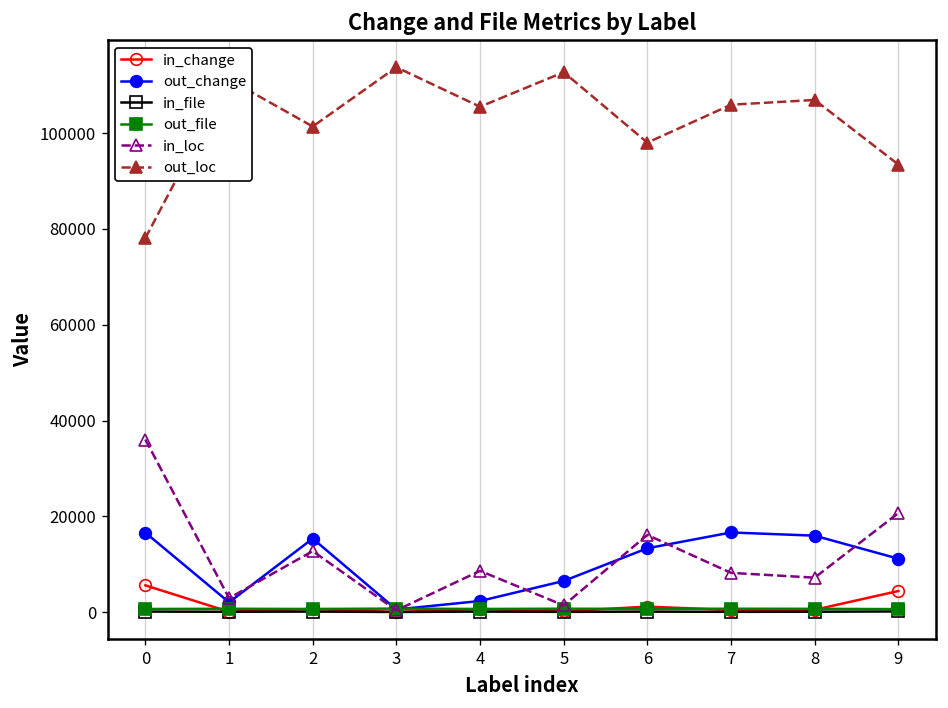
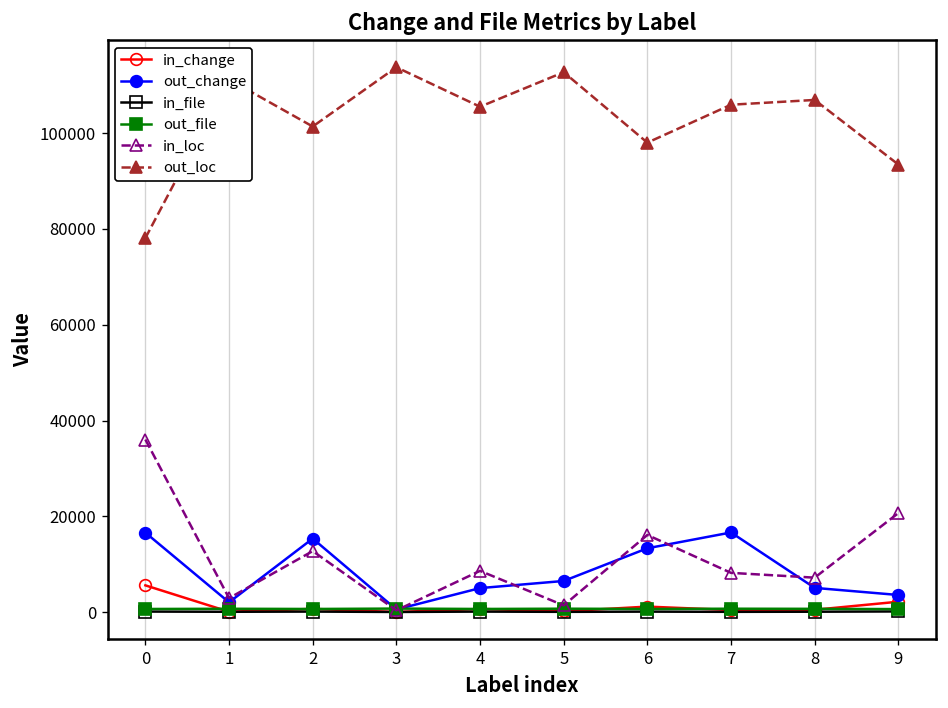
  {
    "in_change": {
      "0": 6000,
-     "9": 4000
+     "9": 2000
    },
    "out_change": {
      "0": 17000,
      "1": 2000,
      "2": 15000,
-     "4": 2000,
+     "4": 5000,
      "5": 6000,
      "6": 13000,
      "7": 17000,
-     "8": 16000,
-     "9": 11000
+     "8": 5000,
+     "9": 4000
    },
    "in_loc": {
      "0": 36000,
      "1": 3000,
      "2": 13000,
      "4": 9000,
      "5": 1000,
      "6": 16000,
      "7": 8000,
      "8": 7000,
      "9": 21000
    },
    "out_loc": {
      "0": 78000,
      "2": 101000,
      "3": 114000,
      "4": 106000,
      "5": 113000,
      "6": 98000,
      "7": 106000,
      "8": 107000,
      "9": 93000
    }
  }
